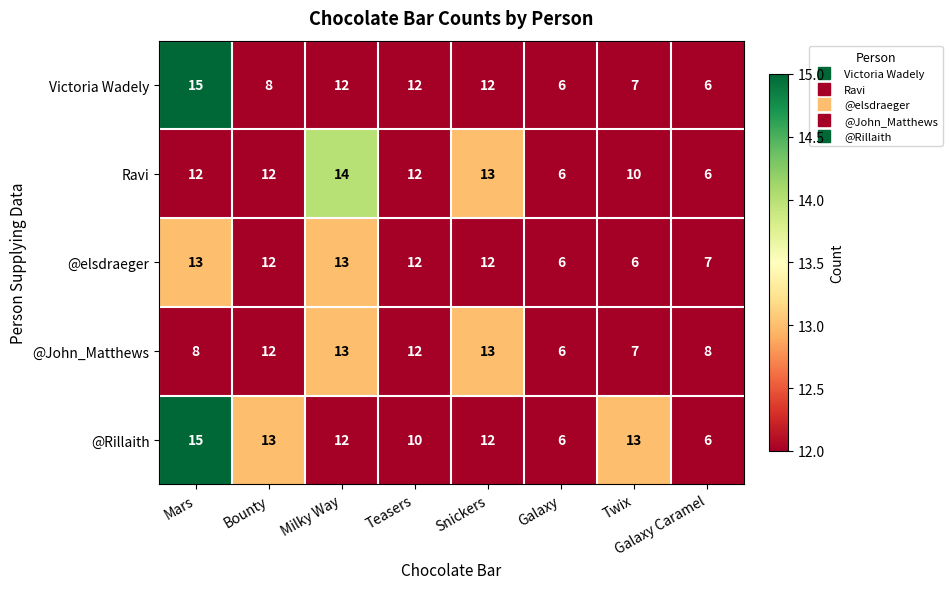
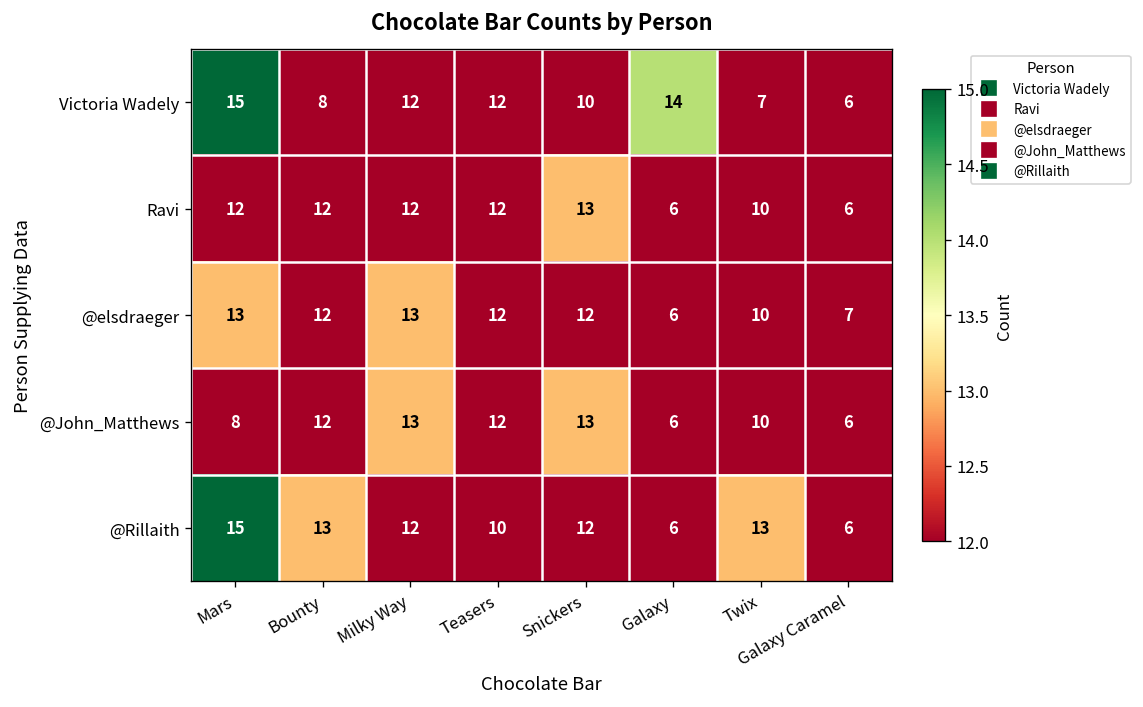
  {
    "Victoria Wadely": {
      "Mars": 15,
      "Bounty": 8,
      "Milky Way": 12,
      "Teasers": 12,
-     "Snickers": 12,
-     "Galaxy": 6,
+     "Snickers": 10,
+     "Galaxy": 14,
      "Twix": 7,
      "Galaxy Caramel": 6
    },
    "Ravi": {
      "Mars": 12,
      "Bounty": 12,
-     "Milky Way": 14,
+     "Milky Way": 12,
      "Teasers": 12,
      "Snickers": 13,
      "Galaxy": 6,
      "Twix": 10,
      "Galaxy Caramel": 6
    },
    "@elsdraeger": {
      "Mars": 13,
      "Bounty": 12,
      "Milky Way": 13,
      "Teasers": 12,
      "Snickers": 12,
      "Galaxy": 6,
-     "Twix": 6,
+     "Twix": 10,
      "Galaxy Caramel": 7
    },
    "@John_Matthews": {
      "Mars": 8,
      "Bounty": 12,
      "Milky Way": 13,
      "Teasers": 12,
      "Snickers": 13,
      "Galaxy": 6,
-     "Twix": 7,
-     "Galaxy Caramel": 8
+     "Twix": 10,
+     "Galaxy Caramel": 6
    },
    "@Rillaith": {
      "Mars": 15,
      "Bounty": 13,
      "Milky Way": 12,
      "Teasers": 10,
      "Snickers": 12,
      "Galaxy": 6,
      "Twix": 13,
      "Galaxy Caramel": 6
    }
  }
